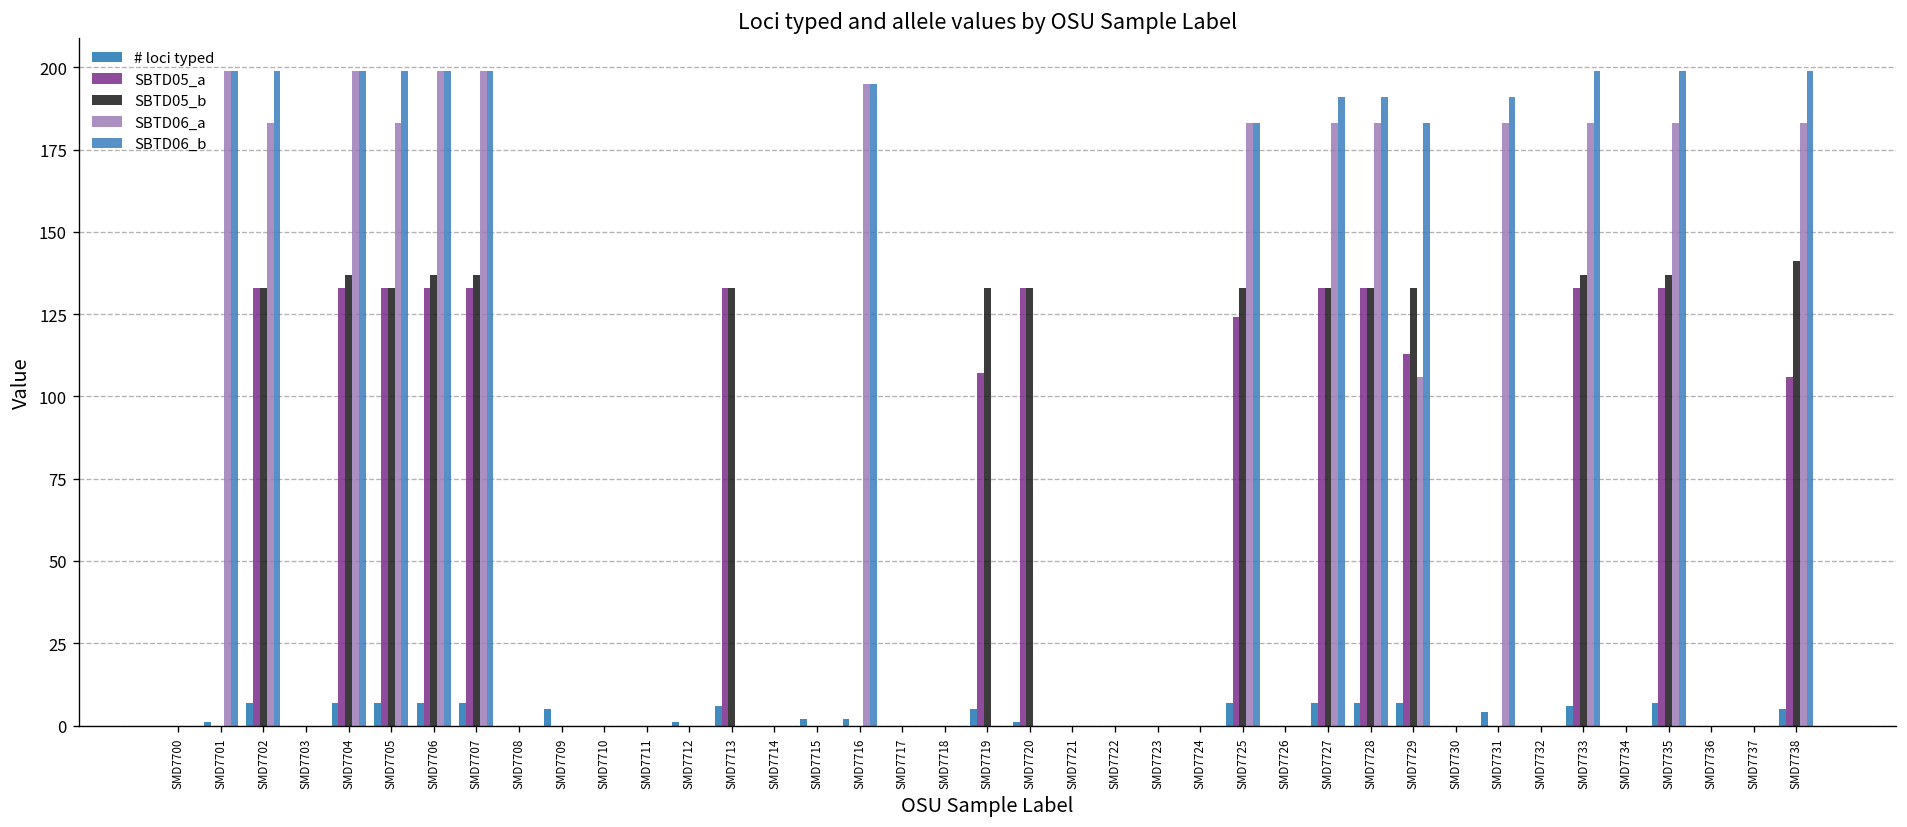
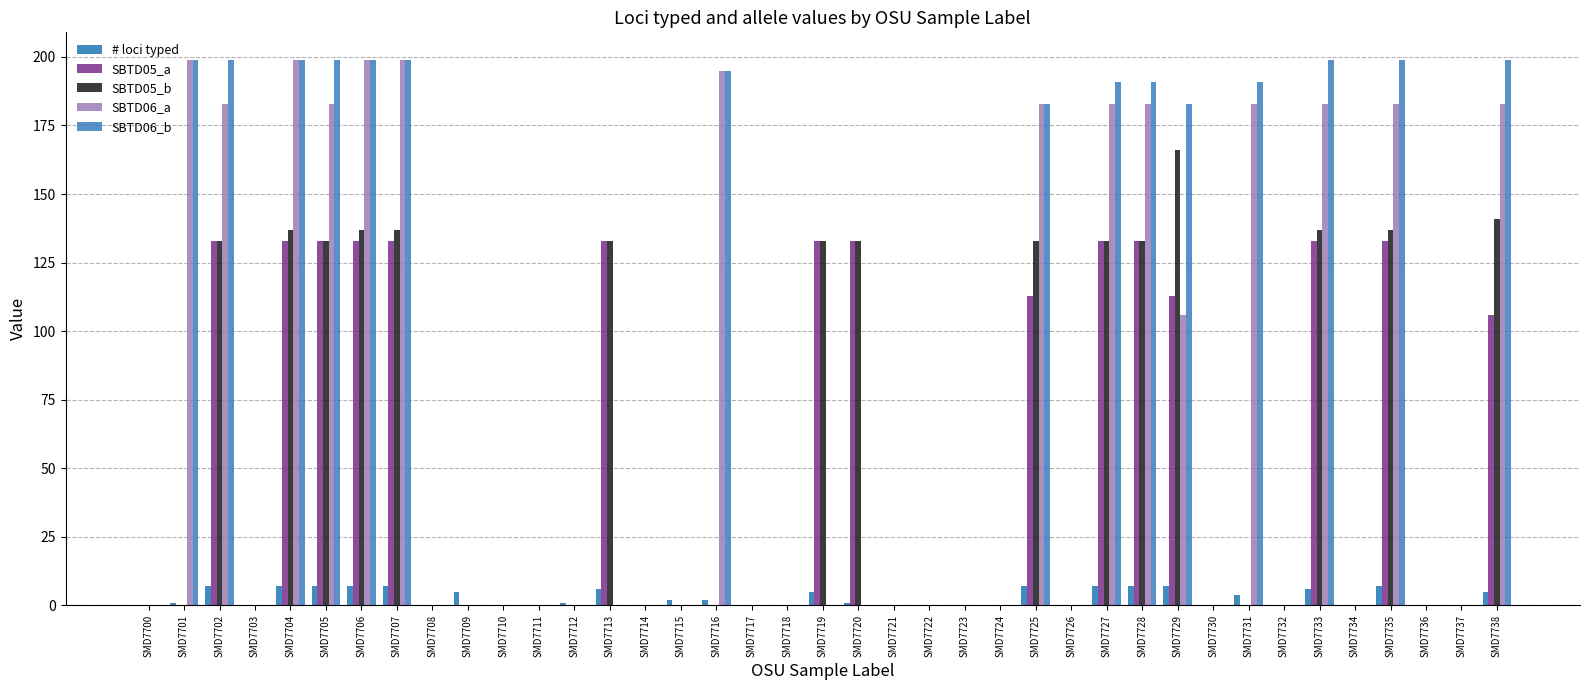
  {
    "SBTD05_a": {
      "SMD7700": 0,
      "SMD7701": 0,
      "SMD7702": 133,
      "SMD7703": 0,
      "SMD7704": 133,
      "SMD7705": 133,
      "SMD7706": 133,
      "SMD7707": 133,
      "SMD7708": 0,
      "SMD7709": 0,
      "SMD7710": 0,
      "SMD7711": 0,
      "SMD7712": 0,
      "SMD7713": 133,
      "SMD7714": 0,
      "SMD7715": 0,
      "SMD7716": 0,
      "SMD7717": 0,
      "SMD7718": 0,
-     "SMD7719": 107,
+     "SMD7719": 133,
      "SMD7720": 133,
      "SMD7721": 0,
      "SMD7722": 0,
      "SMD7723": 0,
      "SMD7724": 0,
-     "SMD7725": 124,
+     "SMD7725": 113,
      "SMD7726": 0,
      "SMD7727": 133,
      "SMD7728": 133,
      "SMD7729": 113,
      "SMD7730": 0,
      "SMD7731": 0,
      "SMD7732": 0,
      "SMD7733": 133,
      "SMD7734": 0,
      "SMD7735": 133,
      "SMD7736": 0,
      "SMD7737": 0,
      "SMD7738": 106
    },
    "SBTD05_b": {
      "SMD7700": 0,
      "SMD7701": 0,
      "SMD7702": 133,
      "SMD7703": 0,
      "SMD7704": 137,
      "SMD7705": 133,
      "SMD7706": 137,
      "SMD7707": 137,
      "SMD7708": 0,
      "SMD7709": 0,
      "SMD7710": 0,
      "SMD7711": 0,
      "SMD7712": 0,
      "SMD7713": 133,
      "SMD7714": 0,
      "SMD7715": 0,
      "SMD7716": 0,
      "SMD7717": 0,
      "SMD7718": 0,
      "SMD7719": 133,
      "SMD7720": 133,
      "SMD7721": 0,
      "SMD7722": 0,
      "SMD7723": 0,
      "SMD7724": 0,
      "SMD7725": 133,
      "SMD7726": 0,
      "SMD7727": 133,
      "SMD7728": 133,
-     "SMD7729": 133,
+     "SMD7729": 166,
      "SMD7730": 0,
      "SMD7731": 0,
      "SMD7732": 0,
      "SMD7733": 137,
      "SMD7734": 0,
      "SMD7735": 137,
      "SMD7736": 0,
      "SMD7737": 0,
      "SMD7738": 141
    },
    "SBTD06_a": {
      "SMD7700": 0,
      "SMD7701": 199,
      "SMD7702": 183,
      "SMD7703": 0,
      "SMD7704": 199,
      "SMD7705": 183,
      "SMD7706": 199,
      "SMD7707": 199,
      "SMD7708": 0,
      "SMD7709": 0,
      "SMD7710": 0,
      "SMD7711": 0,
      "SMD7712": 0,
      "SMD7713": 0,
      "SMD7714": 0,
      "SMD7715": 0,
      "SMD7716": 195,
      "SMD7717": 0,
      "SMD7718": 0,
      "SMD7719": 0,
      "SMD7720": 0,
      "SMD7721": 0,
      "SMD7722": 0,
      "SMD7723": 0,
      "SMD7724": 0,
      "SMD7725": 183,
      "SMD7726": 0,
      "SMD7727": 183,
      "SMD7728": 183,
      "SMD7729": 106,
      "SMD7730": 0,
      "SMD7731": 183,
      "SMD7732": 0,
      "SMD7733": 183,
      "SMD7734": 0,
      "SMD7735": 183,
      "SMD7736": 0,
      "SMD7737": 0,
      "SMD7738": 183
    }
  }
